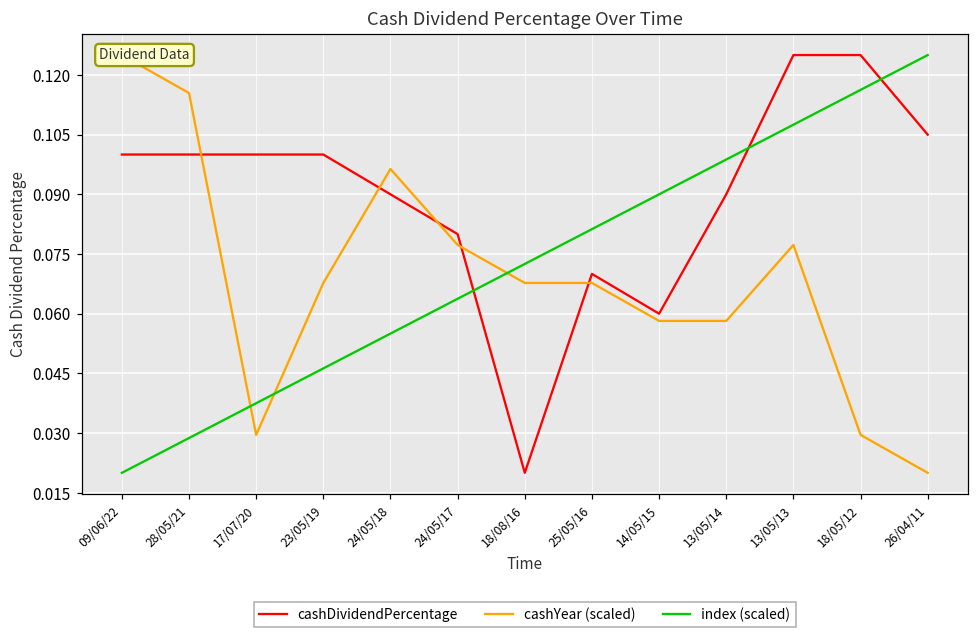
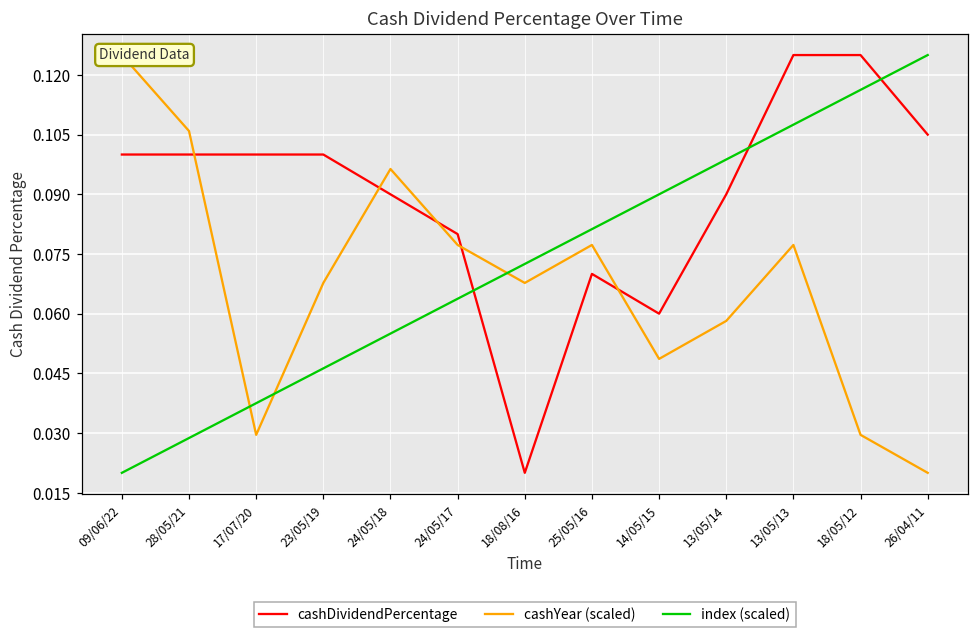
  {
    "cashDividendPercentage": {
      "09/06/22": 0.100,
      "28/05/21": 0.100,
      "17/07/20": 0.100,
      "23/05/19": 0.100,
      "24/05/18": 0.090,
      "24/05/17": 0.080,
      "18/08/16": 0.020,
      "25/05/16": 0.070,
      "14/05/15": 0.060,
      "13/05/14": 0.090,
      "13/05/13": 0.125,
      "18/05/12": 0.125,
      "26/04/11": 0.105
    },
    "cashYear (scaled)": {
-     "28/05/21": 0.115,
+     "28/05/21": 0.106,
      "17/07/20": 0.030,
      "23/05/19": 0.068,
      "24/05/18": 0.096,
      "24/05/17": 0.077,
      "18/08/16": 0.068,
-     "25/05/16": 0.068,
-     "14/05/15": 0.058,
+     "25/05/16": 0.077,
+     "14/05/15": 0.049,
      "13/05/14": 0.058,
      "13/05/13": 0.077,
      "18/05/12": 0.030,
      "26/04/11": 0.020
    },
    "index (scaled)": {
      "09/06/22": 0.020,
      "28/05/21": 0.029,
      "17/07/20": 0.038,
      "23/05/19": 0.046,
      "24/05/18": 0.055,
      "24/05/17": 0.064,
      "18/08/16": 0.073,
      "25/05/16": 0.081,
      "14/05/15": 0.090,
      "13/05/14": 0.099,
      "13/05/13": 0.108,
      "18/05/12": 0.116,
      "26/04/11": 0.125
    }
  }
